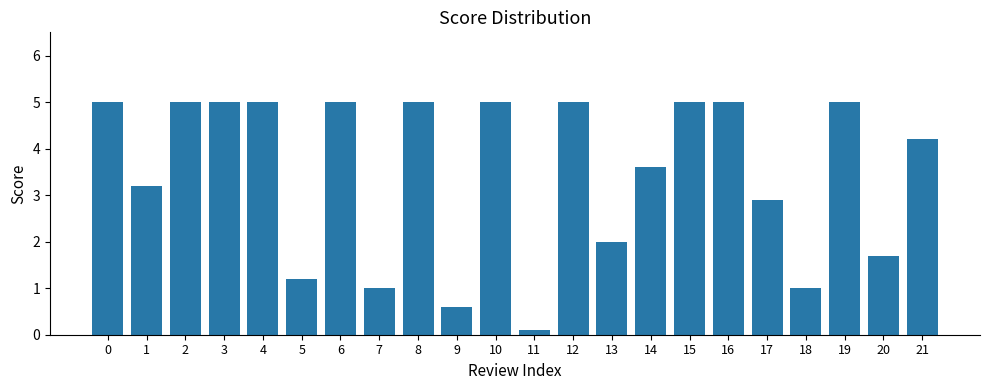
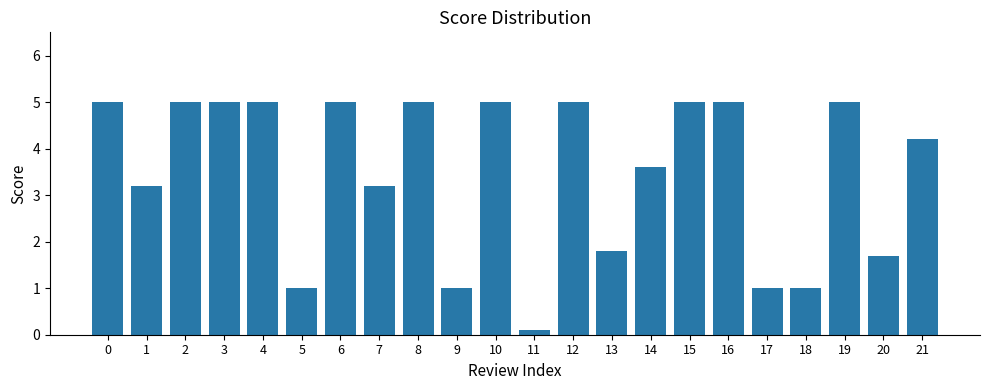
  {
    "0": 5.0,
    "1": 3.2,
    "2": 5.0,
    "3": 5.0,
    "4": 5.0,
-   "5": 1.2,
+   "5": 1.0,
    "6": 5.0,
-   "7": 1.0,
+   "7": 3.2,
    "8": 5.0,
-   "9": 0.6,
+   "9": 1.0,
    "10": 5.0,
    "11": 0.1,
    "12": 5.0,
-   "13": 2.0,
+   "13": 1.8,
    "14": 3.6,
    "15": 5.0,
    "16": 5.0,
-   "17": 2.9,
+   "17": 1.0,
    "18": 1.0,
    "19": 5.0,
    "20": 1.7,
    "21": 4.2
  }
